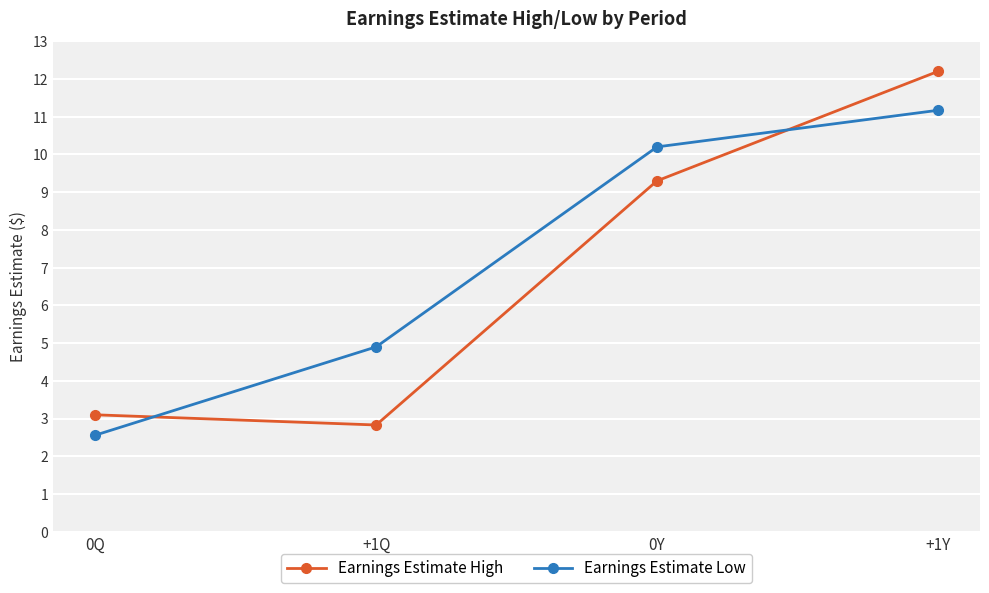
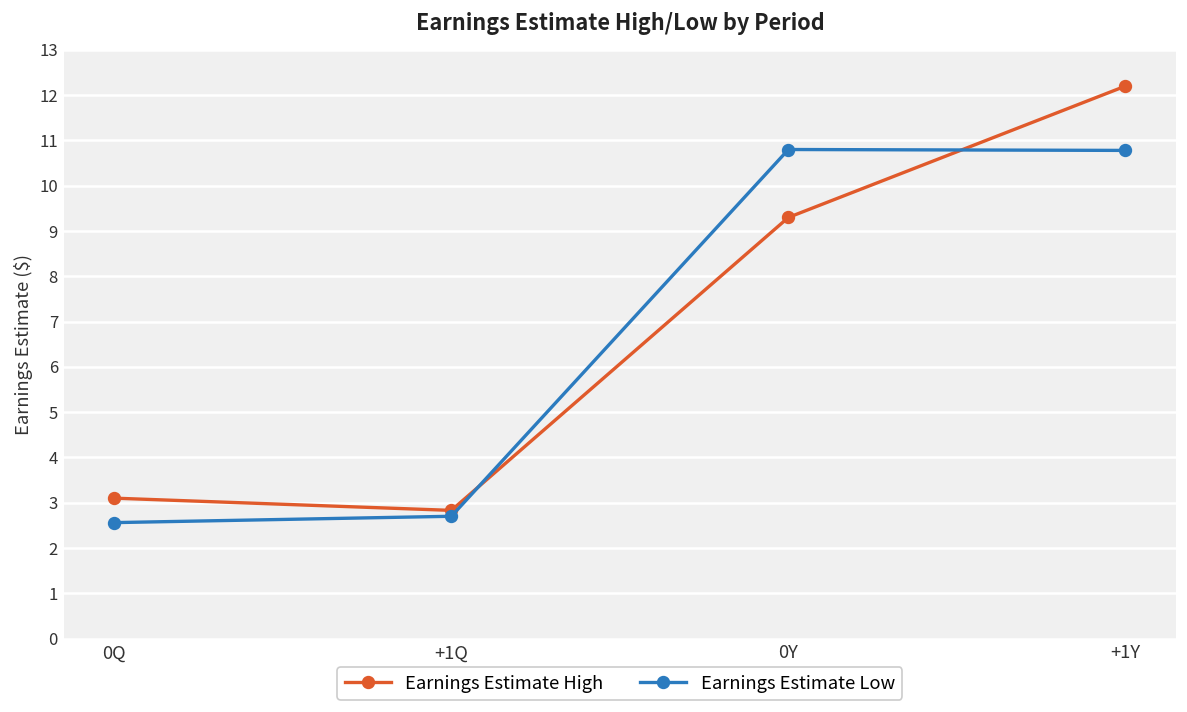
  {
    "Earnings Estimate High": {
      "0Q": 3.1,
      "+1Q": 2.8,
      "0Y": 9.3,
      "+1Y": 12.2
    },
    "Earnings Estimate Low": {
      "0Q": 2.6,
-     "+1Q": 4.9,
-     "0Y": 10.2,
-     "+1Y": 11.2
+     "+1Q": 2.7,
+     "0Y": 10.8,
+     "+1Y": 10.8
    }
  }
